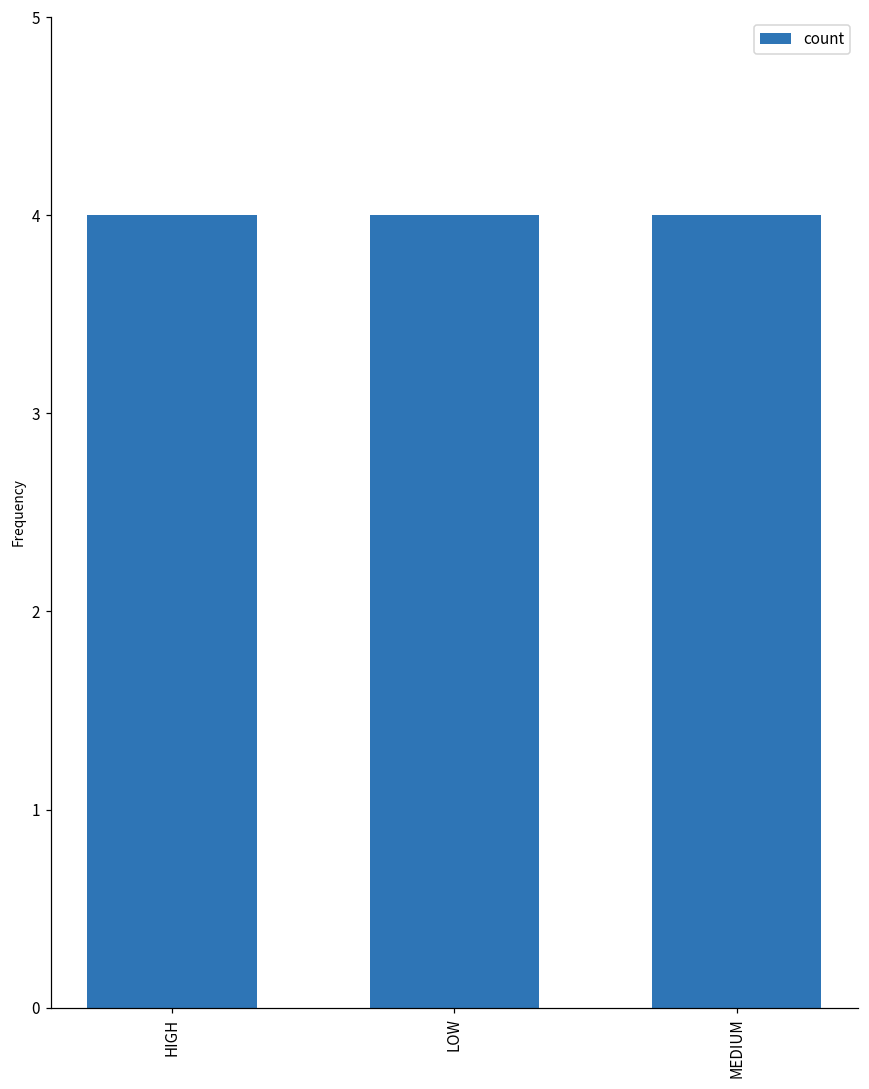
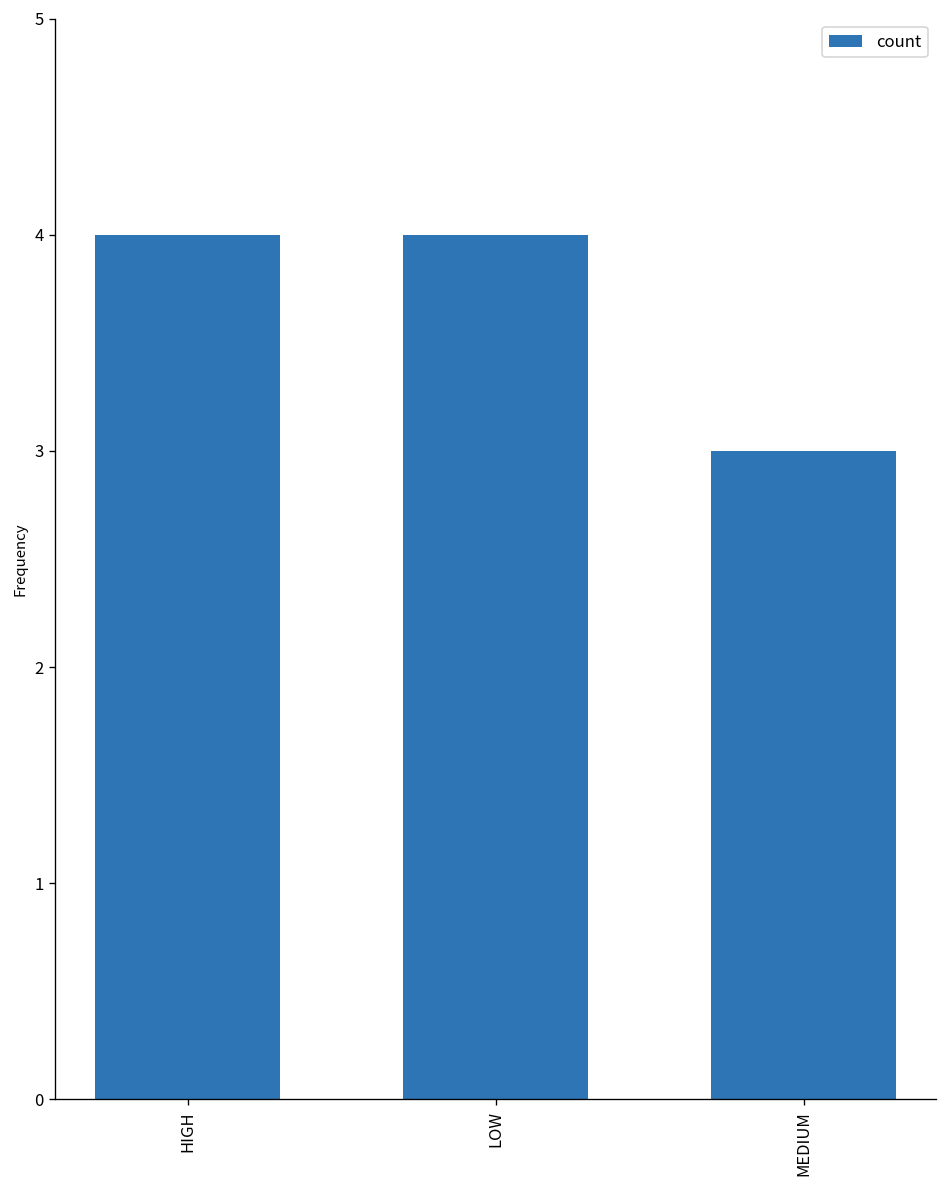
  {
    "HIGH": 4,
    "LOW": 4,
-   "MEDIUM": 4
+   "MEDIUM": 3
  }
